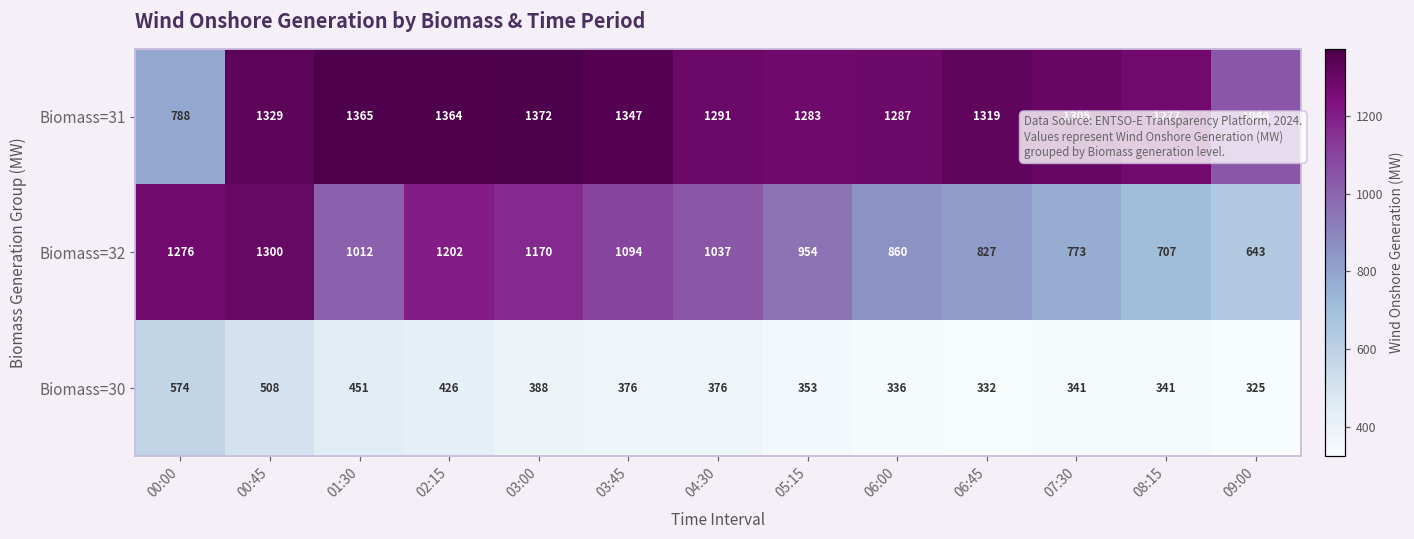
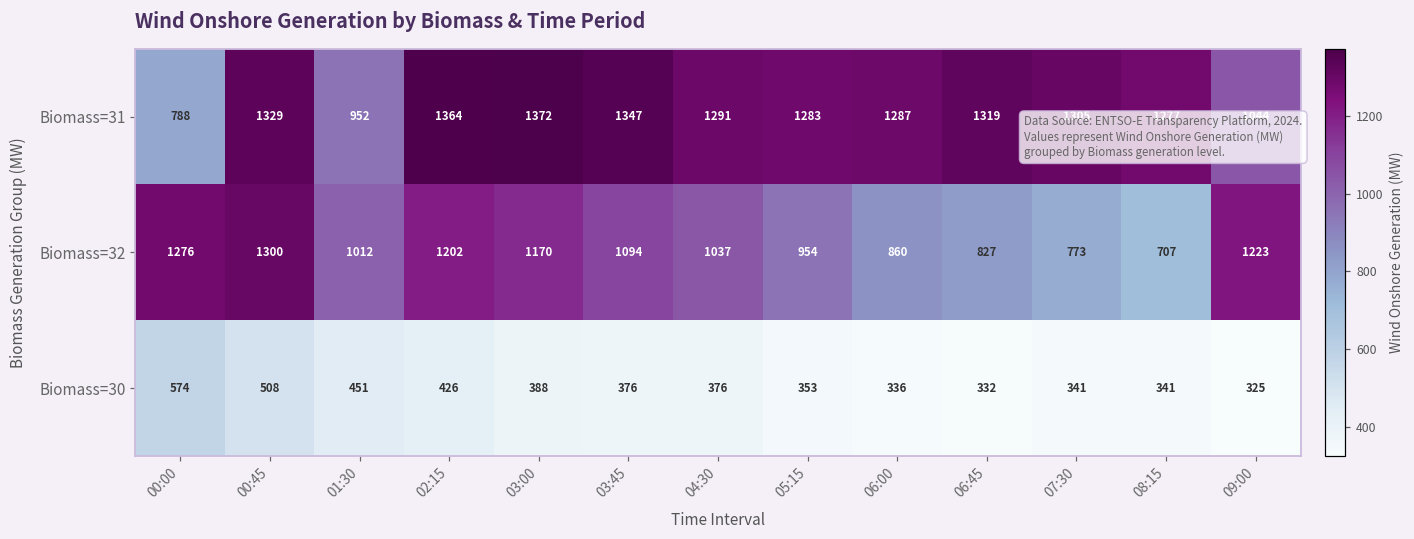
  {
    "Biomass=31": {
      "00:00": 788,
      "00:45": 1329,
-     "01:30": 1365,
+     "01:30": 952,
      "02:15": 1364,
      "03:00": 1372,
      "03:45": 1347,
      "04:30": 1291,
      "05:15": 1283,
      "06:00": 1287,
      "06:45": 1319,
      "07:30": 1305,
      "08:15": 1277
    },
    "Biomass=32": {
      "00:00": 1276,
      "00:45": 1300,
      "01:30": 1012,
      "02:15": 1202,
      "03:00": 1170,
      "03:45": 1094,
      "04:30": 1037,
      "05:15": 954,
      "06:00": 860,
      "06:45": 827,
      "07:30": 773,
      "08:15": 707,
-     "09:00": 643
+     "09:00": 1223
    },
    "Biomass=30": {
      "00:00": 574,
      "00:45": 508,
      "01:30": 451,
      "02:15": 426,
      "03:00": 388,
      "03:45": 376,
      "04:30": 376,
      "05:15": 353,
      "06:00": 336,
      "06:45": 332,
      "07:30": 341,
      "08:15": 341,
      "09:00": 325
    }
  }
